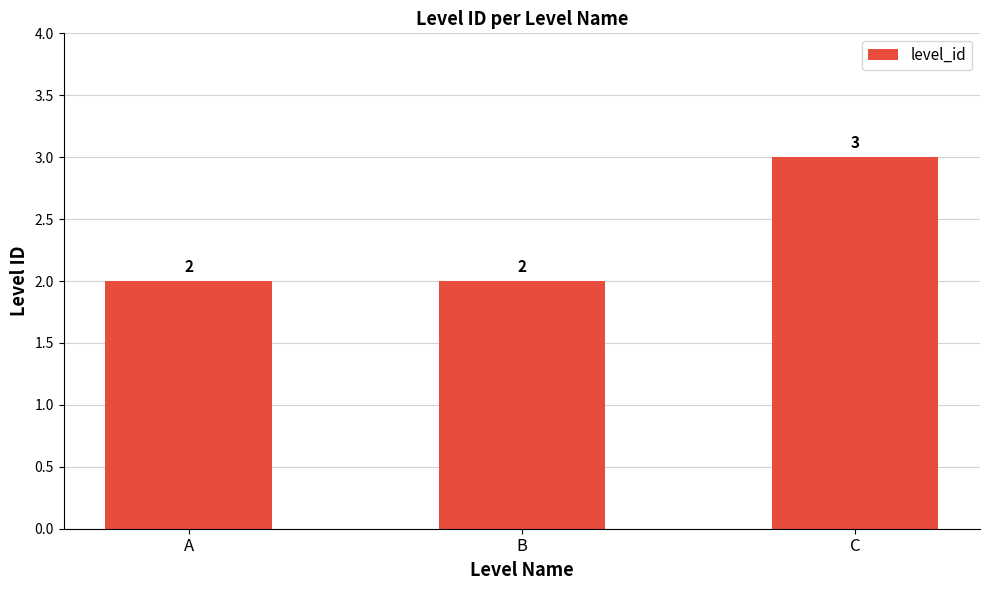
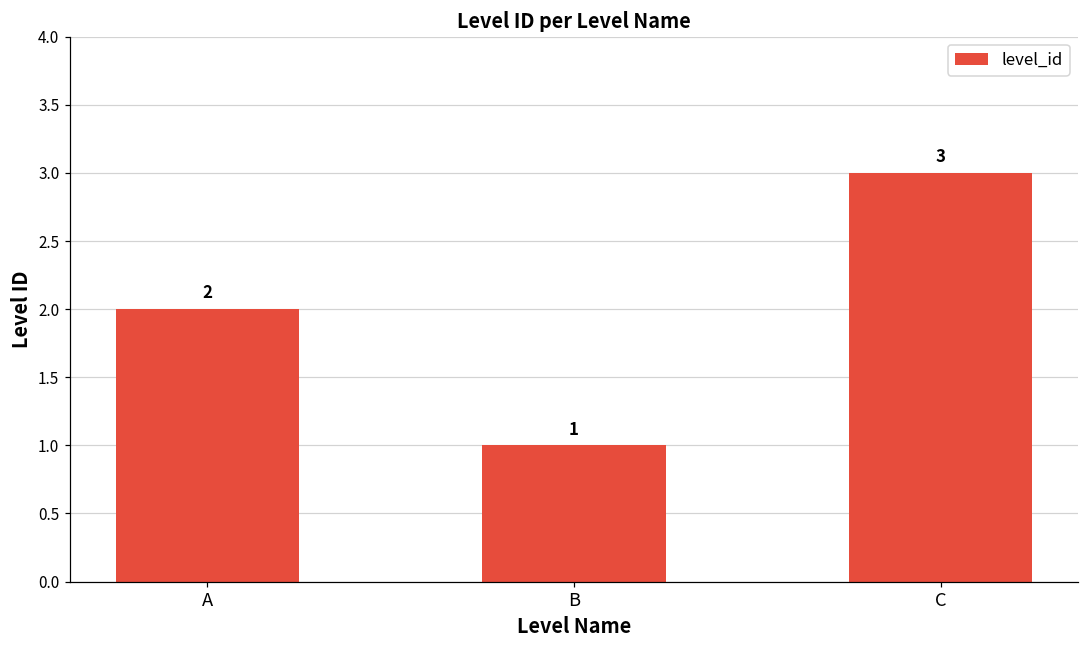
  {
    "A": 2,
-   "B": 2,
+   "B": 1,
    "C": 3
  }
